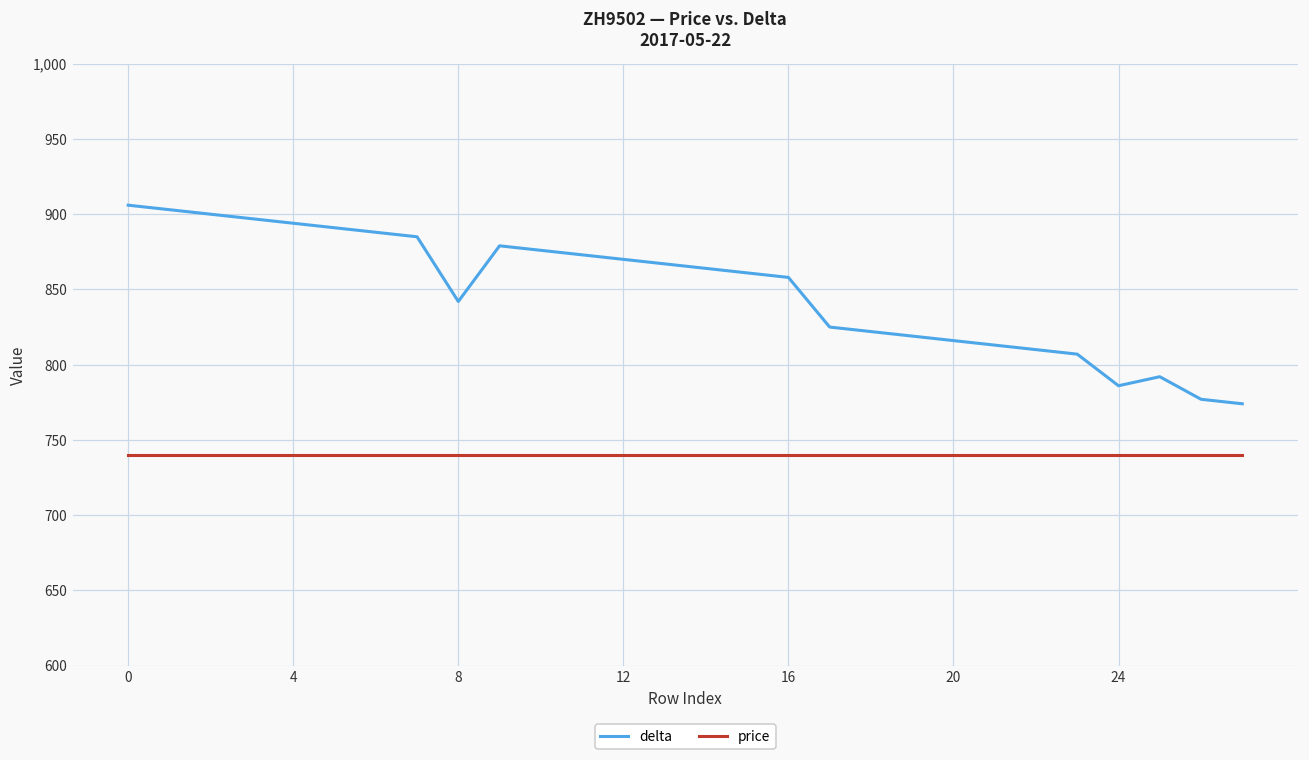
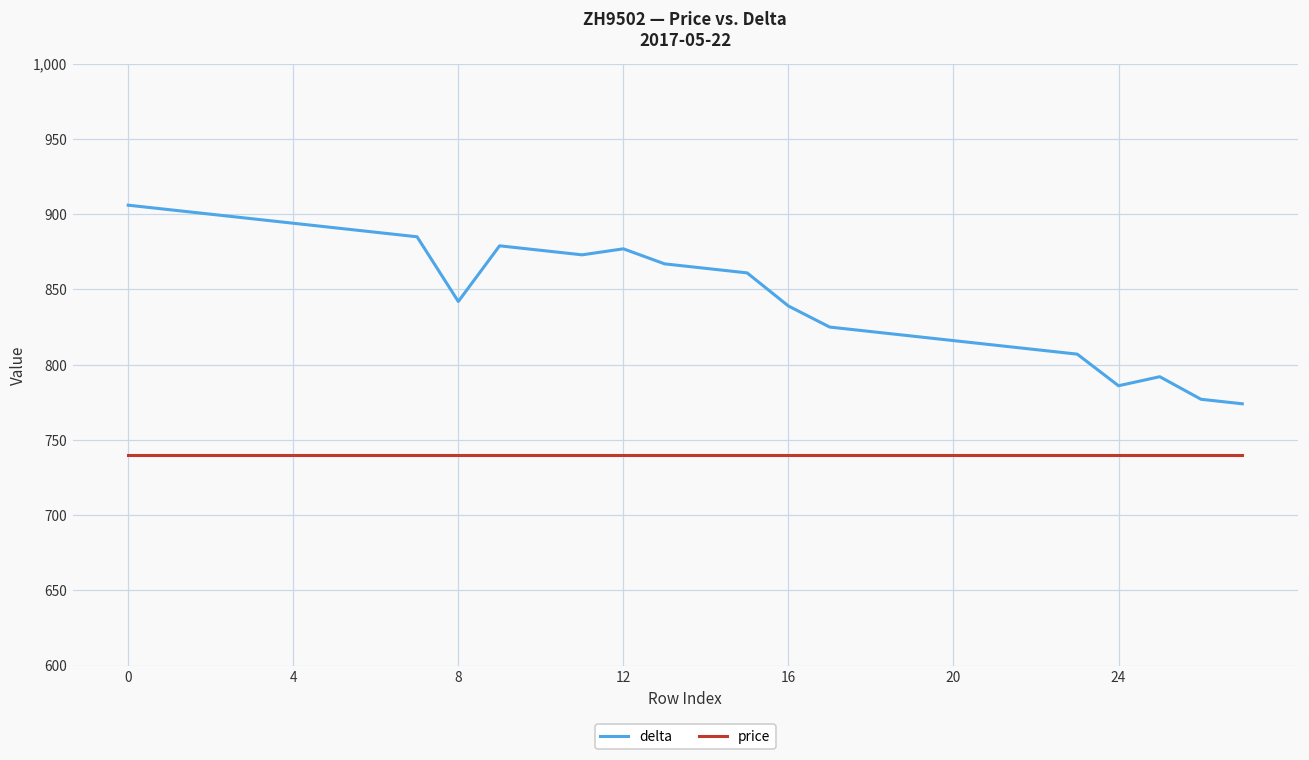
  {
    "delta": {
      "0": 906,
      "4": 894,
      "8": 842,
-     "12": 870,
-     "16": 858,
+     "12": 877,
+     "16": 839,
      "20": 816,
      "24": 786
    },
    "price": {
      "0": 740,
      "4": 740,
      "8": 740,
      "12": 740,
      "16": 740,
      "20": 740,
      "24": 740
    }
  }
